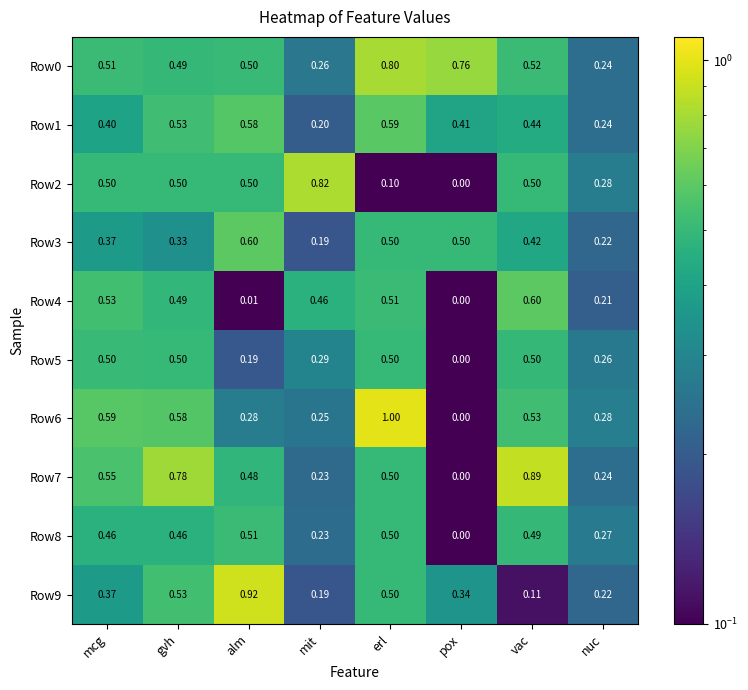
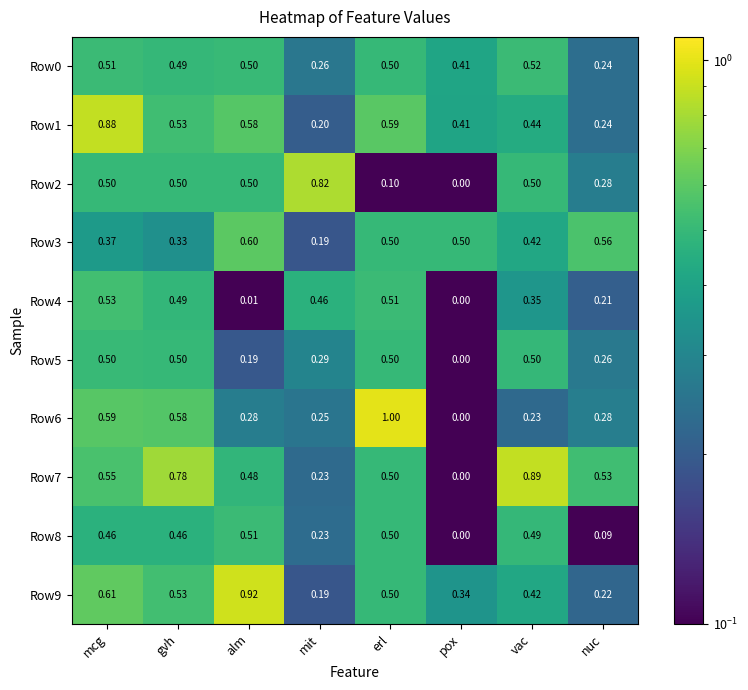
  {
    "Row0": {
      "mcg": 0.51,
      "gvh": 0.49,
      "alm": 0.50,
      "mit": 0.26,
-     "erl": 0.80,
-     "pox": 0.76,
+     "erl": 0.50,
+     "pox": 0.41,
      "vac": 0.52,
      "nuc": 0.24
    },
    "Row1": {
-     "mcg": 0.40,
+     "mcg": 0.88,
      "gvh": 0.53,
      "alm": 0.58,
      "mit": 0.20,
      "erl": 0.59,
      "pox": 0.41,
      "vac": 0.44,
      "nuc": 0.24
    },
    "Row2": {
      "mcg": 0.50,
      "gvh": 0.50,
      "alm": 0.50,
      "mit": 0.82,
      "erl": 0.10,
      "pox": 0.00,
      "vac": 0.50,
      "nuc": 0.28
    },
    "Row3": {
      "mcg": 0.37,
      "gvh": 0.33,
      "alm": 0.60,
      "mit": 0.19,
      "erl": 0.50,
      "pox": 0.50,
      "vac": 0.42,
-     "nuc": 0.22
+     "nuc": 0.56
    },
    "Row4": {
      "mcg": 0.53,
      "gvh": 0.49,
      "alm": 0.01,
      "mit": 0.46,
      "erl": 0.51,
      "pox": 0.00,
-     "vac": 0.60,
+     "vac": 0.35,
      "nuc": 0.21
    },
    "Row5": {
      "mcg": 0.50,
      "gvh": 0.50,
      "alm": 0.19,
      "mit": 0.29,
      "erl": 0.50,
      "pox": 0.00,
      "vac": 0.50,
      "nuc": 0.26
    },
    "Row6": {
      "mcg": 0.59,
      "gvh": 0.58,
      "alm": 0.28,
      "mit": 0.25,
      "erl": 1.00,
      "pox": 0.00,
-     "vac": 0.53,
+     "vac": 0.23,
      "nuc": 0.28
    },
    "Row7": {
      "mcg": 0.55,
      "gvh": 0.78,
      "alm": 0.48,
      "mit": 0.23,
      "erl": 0.50,
      "pox": 0.00,
      "vac": 0.89,
-     "nuc": 0.24
+     "nuc": 0.53
    },
    "Row8": {
      "mcg": 0.46,
      "gvh": 0.46,
      "alm": 0.51,
      "mit": 0.23,
      "erl": 0.50,
      "pox": 0.00,
      "vac": 0.49,
-     "nuc": 0.27
+     "nuc": 0.09
    },
    "Row9": {
-     "mcg": 0.37,
+     "mcg": 0.61,
      "gvh": 0.53,
      "alm": 0.92,
      "mit": 0.19,
      "erl": 0.50,
      "pox": 0.34,
-     "vac": 0.11,
+     "vac": 0.42,
      "nuc": 0.22
    }
  }
